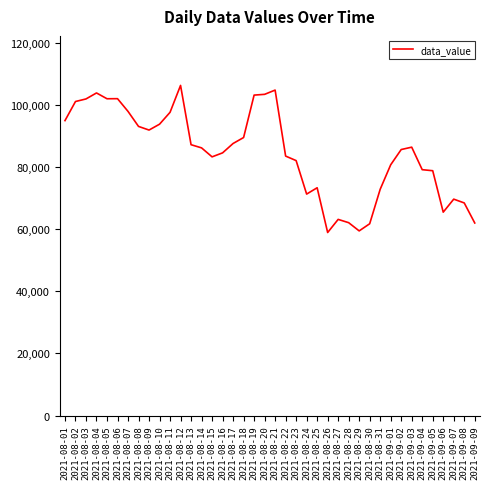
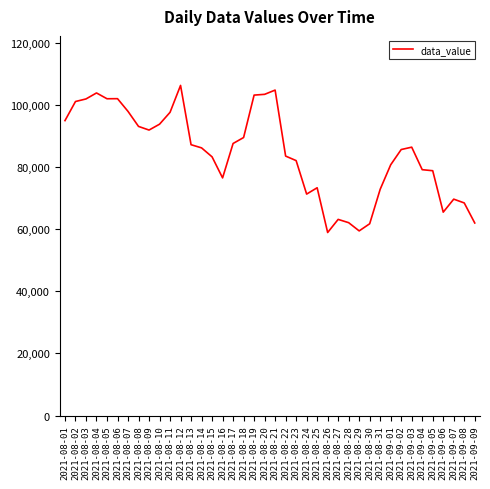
  {
    "2021-08-01": "95,000",
    "2021-08-02": "101,000",
    "2021-08-03": "102,000",
    "2021-08-04": "104,000",
    "2021-08-05": "102,000",
    "2021-08-06": "102,000",
    "2021-08-07": "98,000",
    "2021-08-08": "93,000",
    "2021-08-09": "92,000",
    "2021-08-10": "94,000",
    "2021-08-11": "98,000",
    "2021-08-12": "106,000",
    "2021-08-13": "87,000",
    "2021-08-14": "86,000",
    "2021-08-15": "83,000",
-   "2021-08-16": "85,000",
+   "2021-08-16": "77,000",
    "2021-08-17": "88,000",
    "2021-08-18": "90,000",
    "2021-08-19": "103,000",
    "2021-08-20": "103,000",
    "2021-08-21": "105,000",
    "2021-08-22": "84,000",
    "2021-08-23": "82,000",
    "2021-08-24": "71,000",
    "2021-08-25": "73,000",
    "2021-08-26": "59,000",
    "2021-08-27": "63,000",
    "2021-08-28": "62,000",
    "2021-08-29": "59,000",
    "2021-08-30": "62,000",
    "2021-08-31": "73,000",
    "2021-09-01": "81,000",
    "2021-09-02": "86,000",
    "2021-09-03": "86,000",
    "2021-09-04": "79,000",
    "2021-09-05": "79,000",
    "2021-09-06": "65,000",
    "2021-09-07": "70,000",
    "2021-09-08": "68,000",
    "2021-09-09": "62,000"
  }
